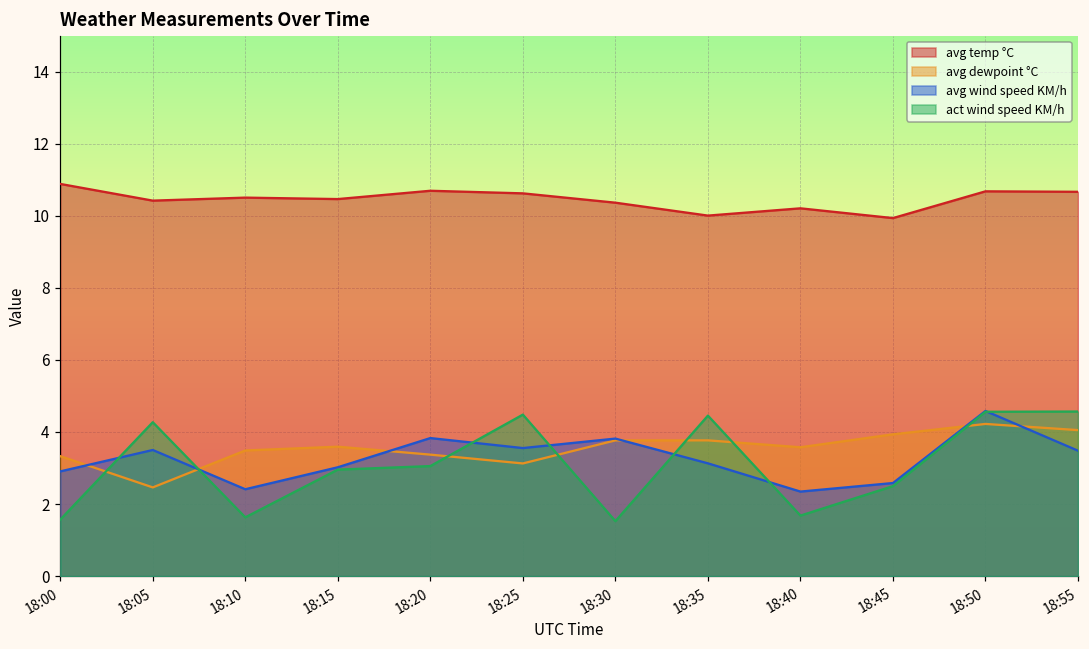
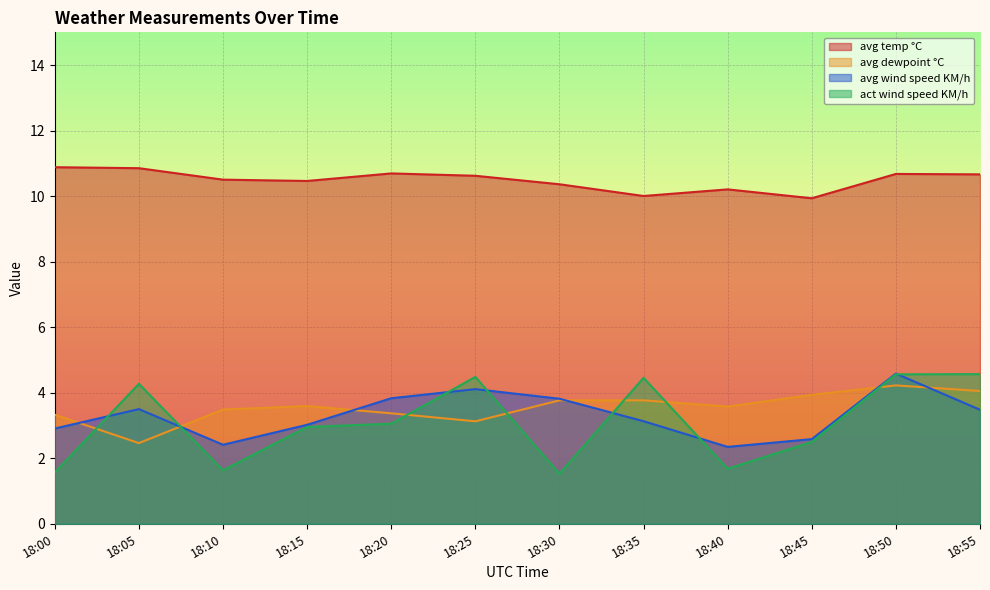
  {
    "avg temp °C": {
      "18:00": 10.9,
-     "18:05": 10.4,
+     "18:05": 10.9,
      "18:10": 10.5,
      "18:15": 10.5,
      "18:20": 10.7,
      "18:25": 10.6,
      "18:30": 10.4,
      "18:35": 10.0,
      "18:40": 10.2,
      "18:45": 9.9,
      "18:50": 10.7,
      "18:55": 10.7
    },
    "avg dewpoint °C": {
      "18:00": 3.3,
      "18:05": 2.5,
      "18:10": 3.5,
      "18:15": 3.6,
      "18:20": 3.4,
      "18:25": 3.1,
      "18:35": 3.8,
      "18:40": 3.6,
      "18:45": 3.9,
      "18:50": 4.2,
      "18:55": 4.1
    },
    "avg wind speed KM/h": {
      "18:00": 2.9,
      "18:05": 3.5,
      "18:10": 2.4,
      "18:20": 3.8,
-     "18:25": 3.6,
+     "18:25": 4.1,
      "18:35": 3.1,
      "18:40": 2.3,
      "18:45": 2.6,
      "18:55": 3.5
    },
    "act wind speed KM/h": {
      "18:00": 1.6,
      "18:05": 4.3,
      "18:10": 1.6,
      "18:20": 3.1,
      "18:25": 4.5,
      "18:30": 1.5,
      "18:35": 4.5,
      "18:40": 1.7,
      "18:45": 2.5,
      "18:55": 4.6
    }
  }
